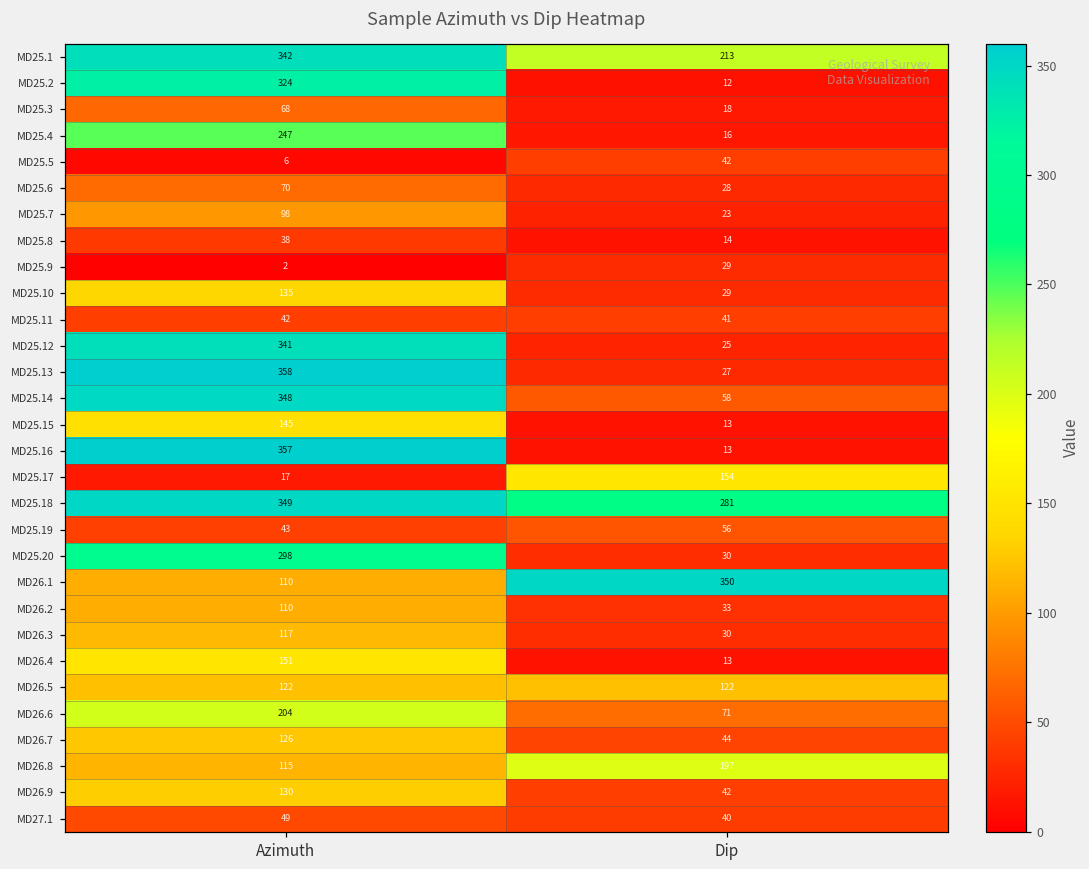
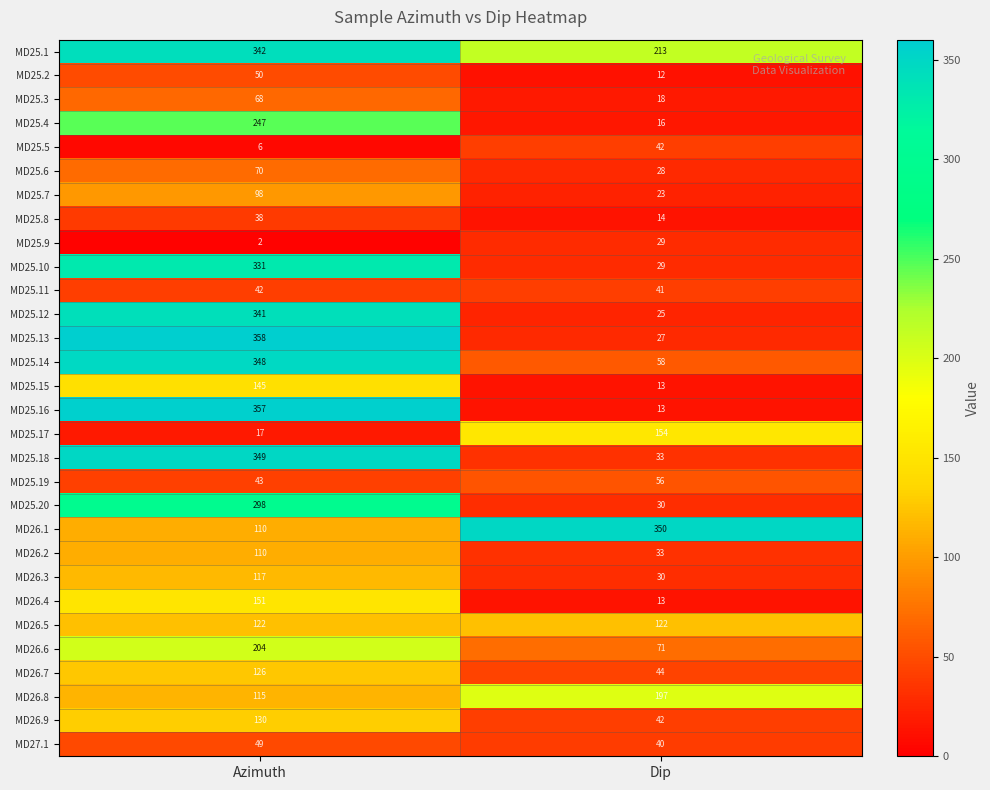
  {
    "MD25.1": {
      "Azimuth": 342,
      "Dip": 213
    },
    "MD25.2": {
-     "Azimuth": 324
+     "Azimuth": 50
    },
    "MD25.3": {
      "Azimuth": 68,
      "Dip": 18
    },
    "MD25.4": {
      "Azimuth": 247,
      "Dip": 16
    },
    "MD25.5": {
      "Azimuth": 6,
      "Dip": 42
    },
    "MD25.6": {
      "Azimuth": 70,
      "Dip": 28
    },
    "MD25.7": {
      "Azimuth": 98,
      "Dip": 23
    },
    "MD25.8": {
      "Azimuth": 38,
      "Dip": 14
    },
    "MD25.9": {
      "Azimuth": 2,
      "Dip": 29
    },
    "MD25.10": {
-     "Azimuth": 135,
+     "Azimuth": 331,
      "Dip": 29
    },
    "MD25.11": {
      "Azimuth": 42,
      "Dip": 41
    },
    "MD25.12": {
      "Azimuth": 341,
      "Dip": 25
    },
    "MD25.13": {
      "Azimuth": 358,
      "Dip": 27
    },
    "MD25.14": {
      "Azimuth": 348,
      "Dip": 58
    },
    "MD25.15": {
      "Azimuth": 145,
      "Dip": 13
    },
    "MD25.16": {
      "Azimuth": 357,
      "Dip": 13
    },
    "MD25.17": {
      "Azimuth": 17,
      "Dip": 154
    },
    "MD25.18": {
      "Azimuth": 349,
-     "Dip": 281
+     "Dip": 33
    },
    "MD25.19": {
      "Azimuth": 43,
      "Dip": 56
    },
    "MD25.20": {
      "Azimuth": 298,
      "Dip": 30
    },
    "MD26.1": {
      "Azimuth": 110,
      "Dip": 350
    },
    "MD26.2": {
      "Azimuth": 110,
      "Dip": 33
    },
    "MD26.3": {
      "Azimuth": 117,
      "Dip": 30
    },
    "MD26.4": {
      "Azimuth": 151,
      "Dip": 13
    },
    "MD26.5": {
      "Azimuth": 122,
      "Dip": 122
    },
    "MD26.6": {
      "Azimuth": 204,
      "Dip": 71
    },
    "MD26.7": {
      "Azimuth": 126,
      "Dip": 44
    },
    "MD26.8": {
      "Azimuth": 115,
      "Dip": 197
    },
    "MD26.9": {
      "Azimuth": 130,
      "Dip": 42
    },
    "MD27.1": {
      "Azimuth": 49,
      "Dip": 40
    }
  }
